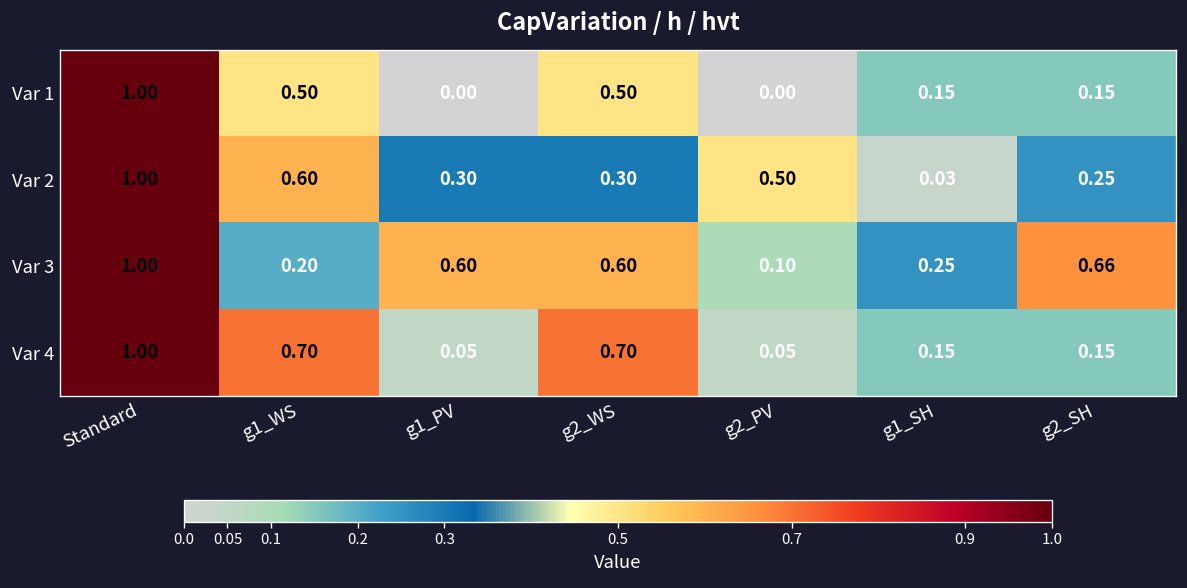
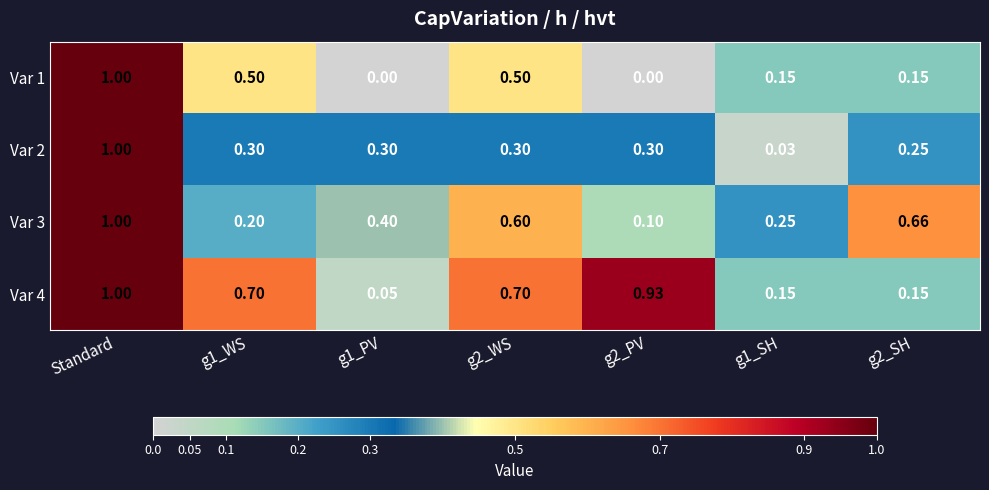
  {
    "Var 1": {
      "Standard": 1.00,
      "g1_WS": 0.50,
      "g2_WS": 0.50,
      "g1_SH": 0.15,
      "g2_SH": 0.15
    },
    "Var 2": {
      "Standard": 1.00,
-     "g1_WS": 0.60,
+     "g1_WS": 0.30,
      "g1_PV": 0.30,
      "g2_WS": 0.30,
-     "g2_PV": 0.50,
+     "g2_PV": 0.30,
      "g1_SH": 0.03,
      "g2_SH": 0.25
    },
    "Var 3": {
      "Standard": 1.00,
      "g1_WS": 0.20,
-     "g1_PV": 0.60,
+     "g1_PV": 0.40,
      "g2_WS": 0.60,
      "g2_PV": 0.10,
      "g1_SH": 0.25,
      "g2_SH": 0.66
    },
    "Var 4": {
      "Standard": 1.00,
      "g1_WS": 0.70,
      "g1_PV": 0.05,
      "g2_WS": 0.70,
-     "g2_PV": 0.05,
+     "g2_PV": 0.93,
      "g1_SH": 0.15,
      "g2_SH": 0.15
    }
  }
